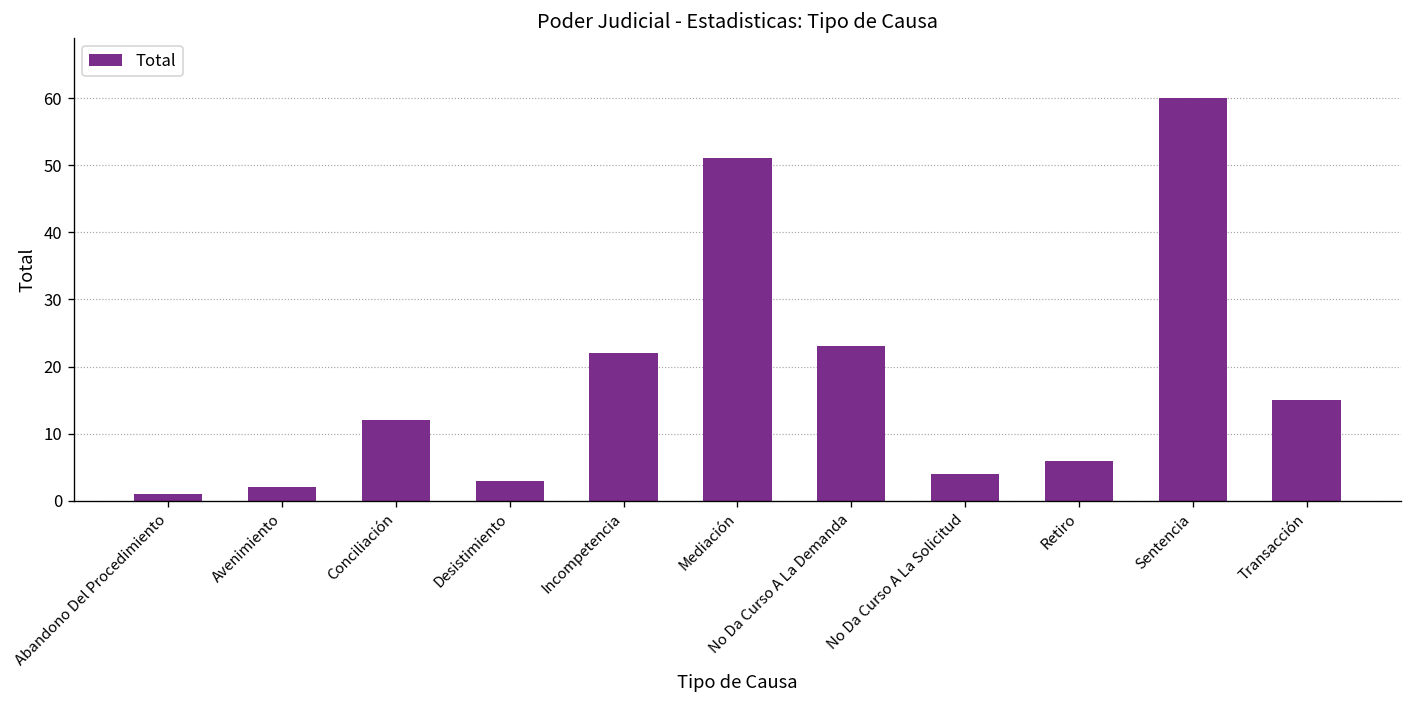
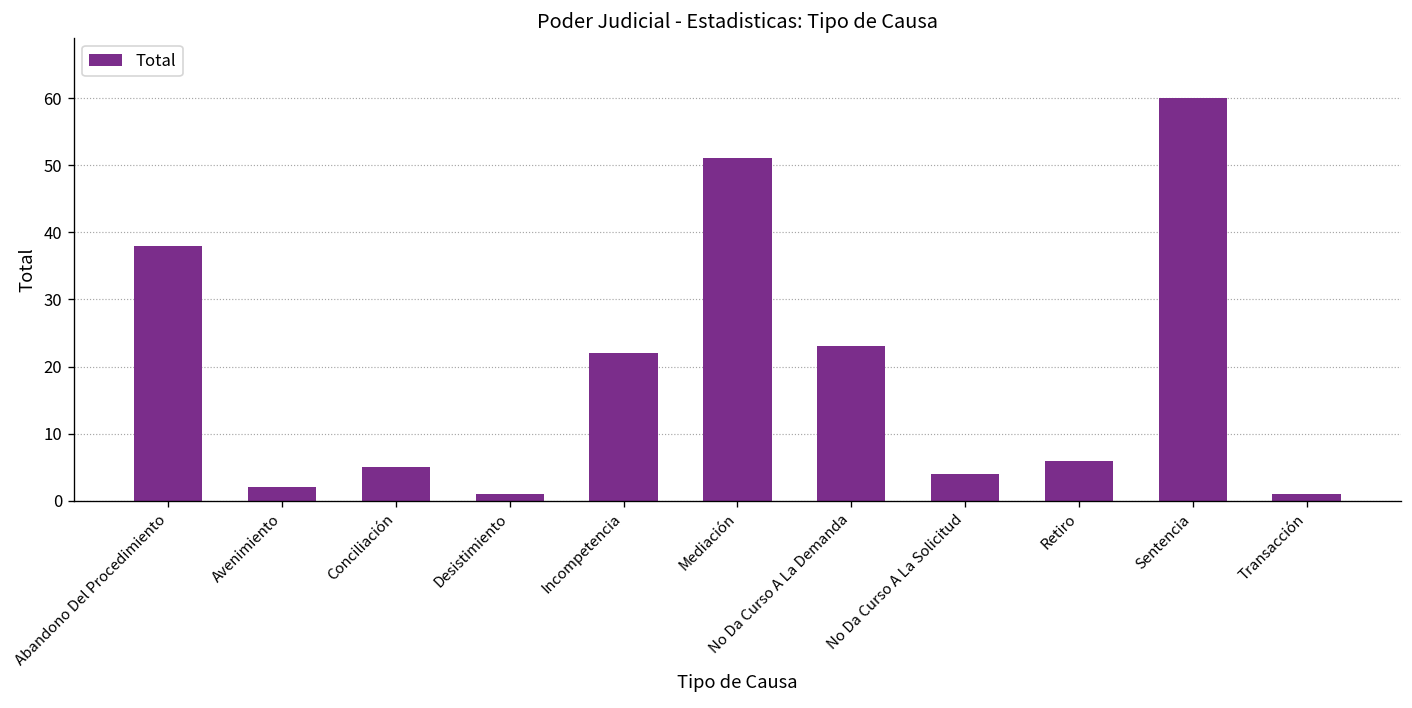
  {
-   "Abandono Del Procedimiento": 1,
+   "Abandono Del Procedimiento": 38,
    "Avenimiento": 2,
-   "Conciliación": 12,
-   "Desistimiento": 3,
+   "Conciliación": 5,
+   "Desistimiento": 1,
    "Incompetencia": 22,
    "Mediación": 51,
    "No Da Curso A La Demanda": 23,
    "No Da Curso A La Solicitud": 4,
    "Retiro": 6,
    "Sentencia": 60,
-   "Transacción": 15
+   "Transacción": 1
  }
